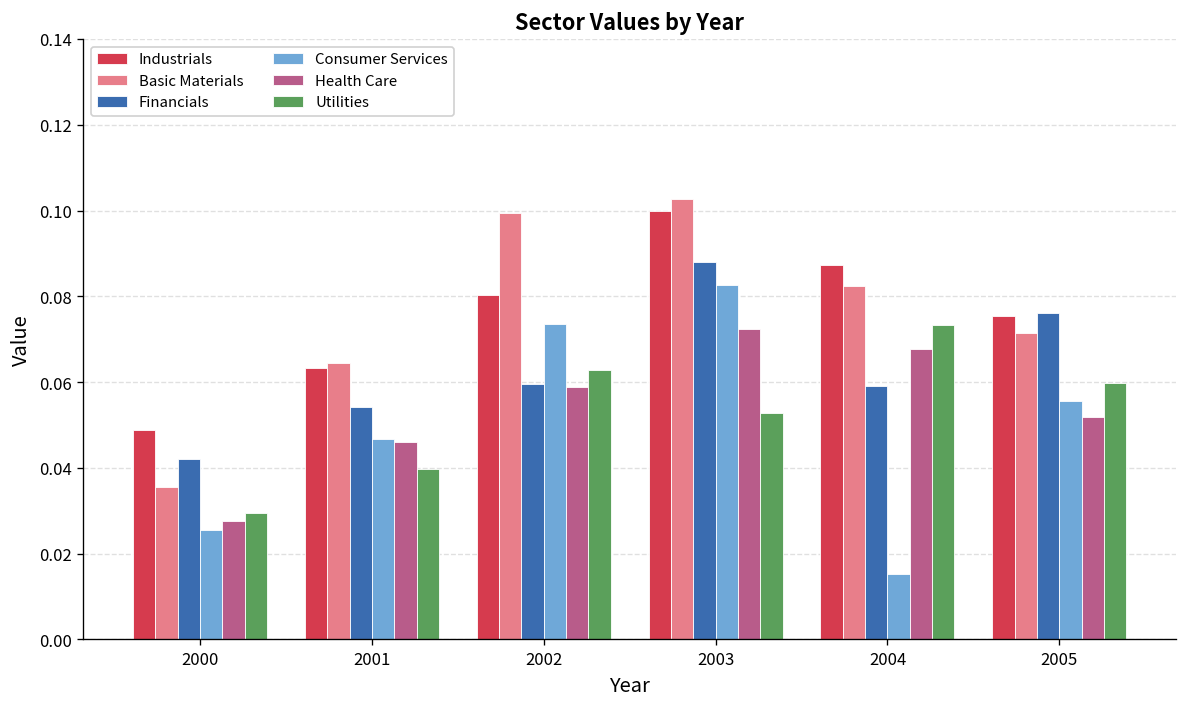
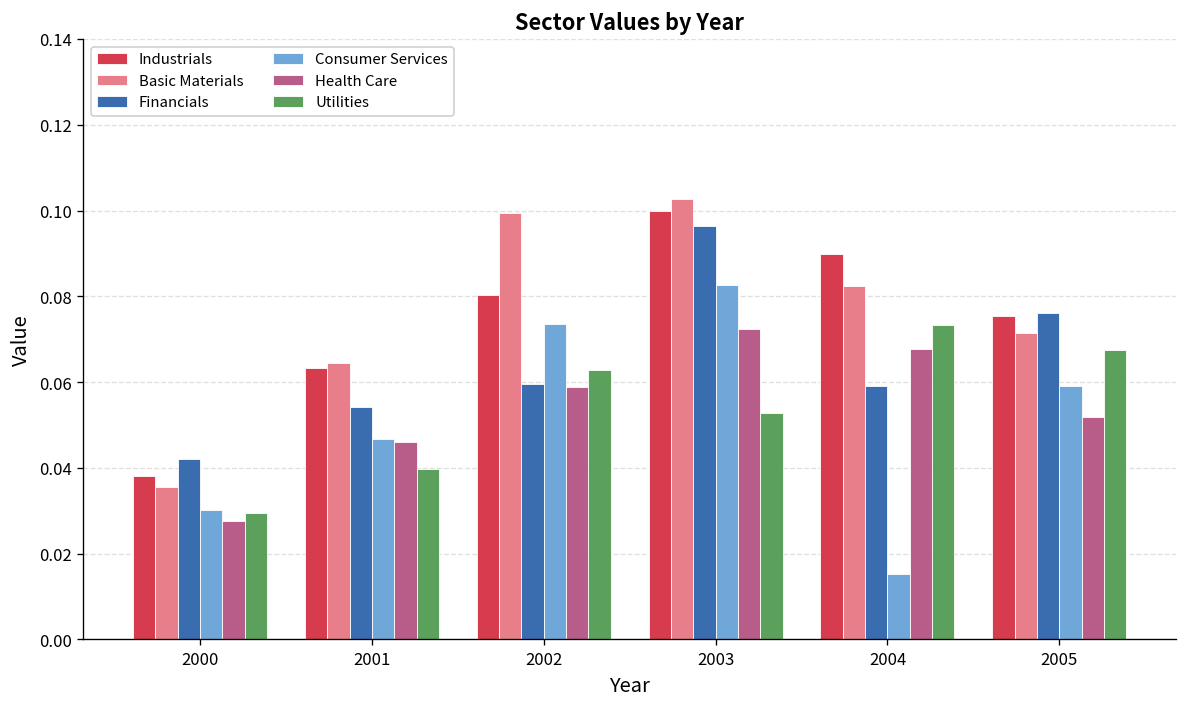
  {
    "Industrials": {
-     "2000": 0.049,
+     "2000": 0.038,
      "2001": 0.063,
      "2002": 0.080,
      "2003": 0.100,
-     "2004": 0.087,
+     "2004": 0.090,
      "2005": 0.075
    },
    "Financials": {
      "2000": 0.042,
      "2001": 0.054,
      "2002": 0.060,
-     "2003": 0.088,
+     "2003": 0.096,
      "2004": 0.059,
      "2005": 0.076
    },
    "Consumer Services": {
-     "2000": 0.026,
+     "2000": 0.030,
      "2001": 0.047,
      "2002": 0.074,
      "2003": 0.083,
      "2004": 0.015,
-     "2005": 0.056
+     "2005": 0.059
    },
    "Utilities": {
      "2000": 0.029,
      "2001": 0.040,
      "2002": 0.063,
      "2003": 0.053,
      "2004": 0.073,
-     "2005": 0.060
+     "2005": 0.067
    }
  }
